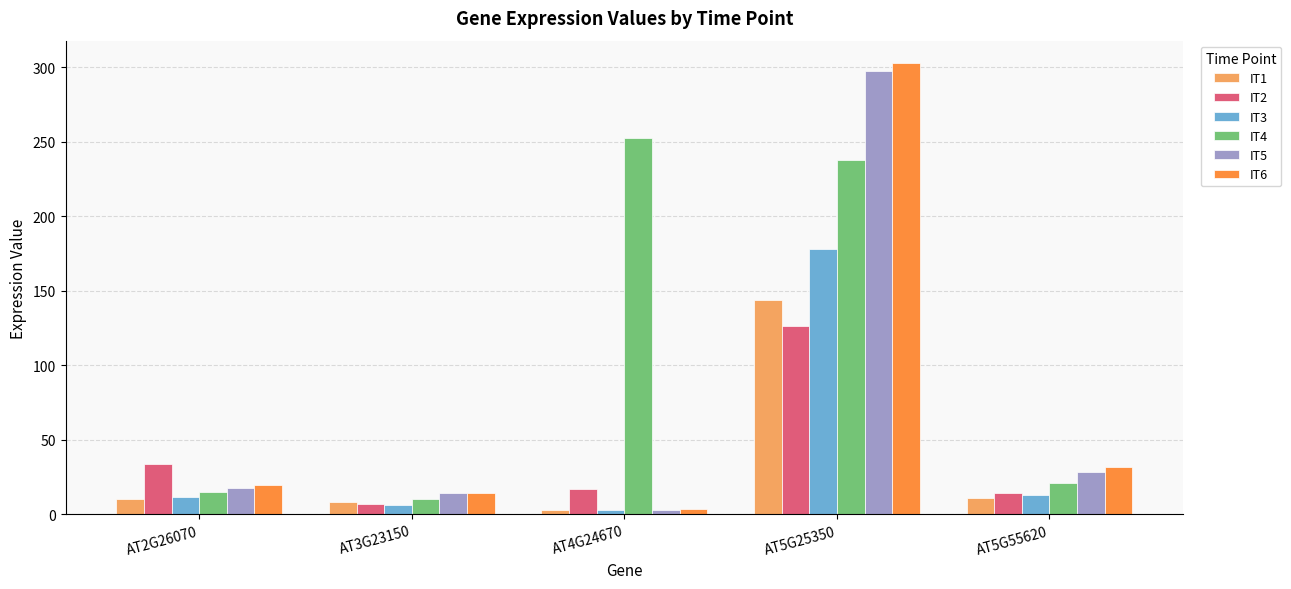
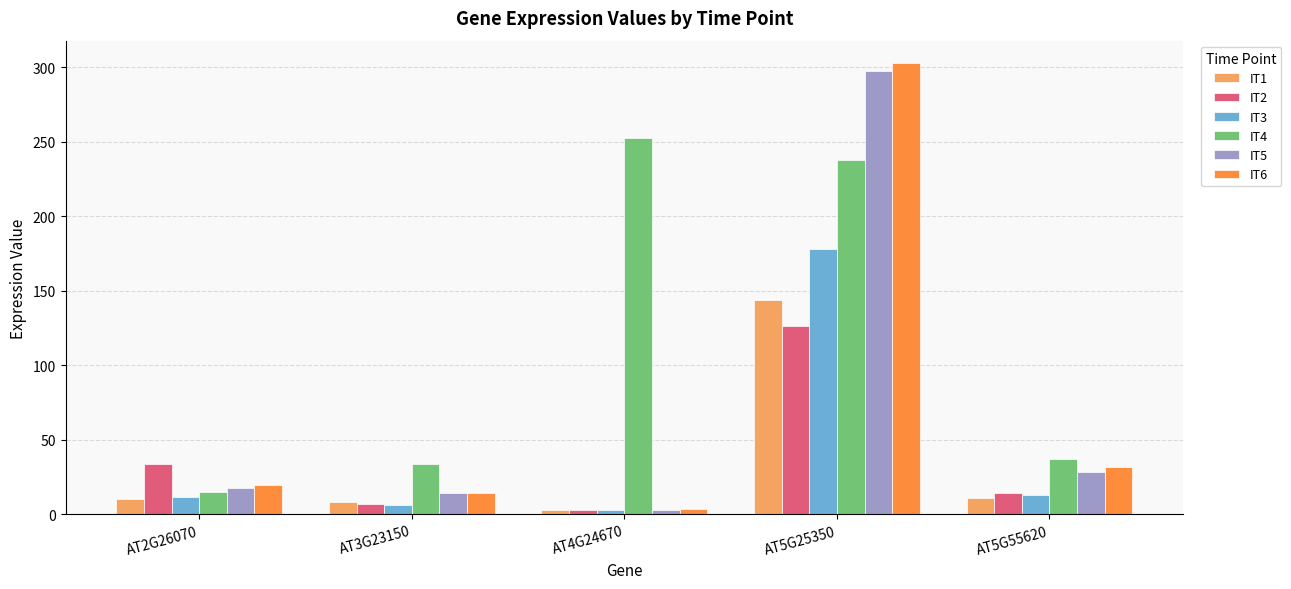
  {
    "IT2": {
      "AT2G26070": 34,
      "AT3G23150": 7,
-     "AT4G24670": 17,
+     "AT4G24670": 3,
      "AT5G25350": 127,
      "AT5G55620": 15
    },
    "IT4": {
      "AT2G26070": 15,
-     "AT3G23150": 10,
+     "AT3G23150": 34,
      "AT4G24670": 252,
      "AT5G25350": 238,
-     "AT5G55620": 21
+     "AT5G55620": 37
    }
  }
